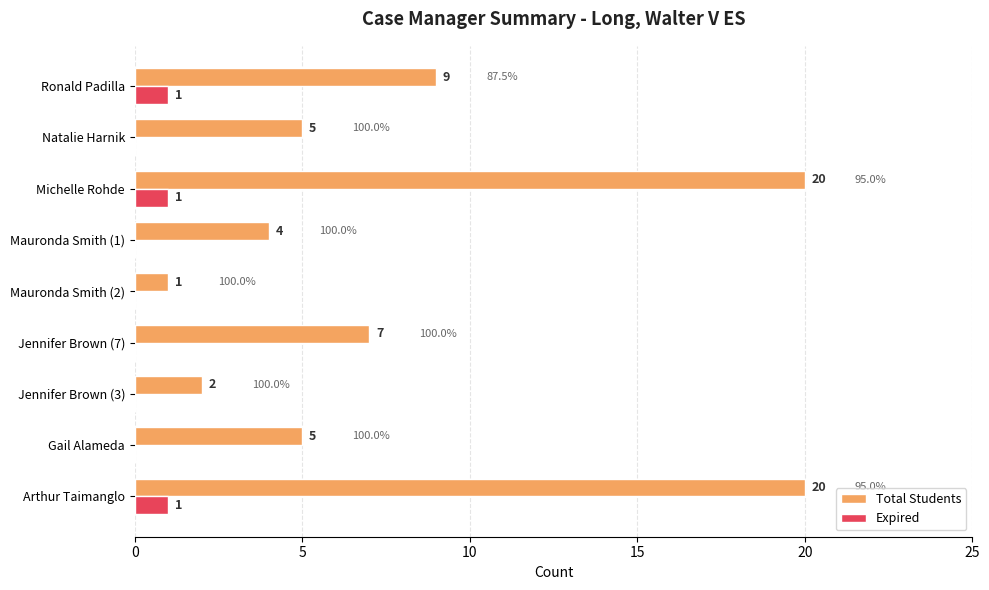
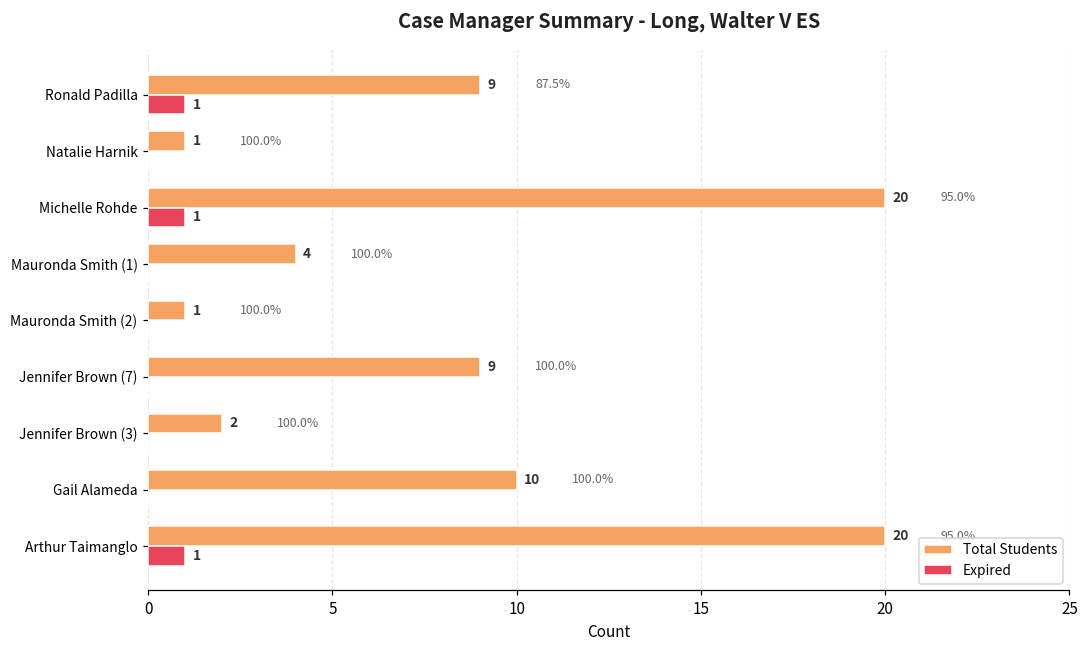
  {
    "Total Students": {
      "Ronald Padilla": 9,
-     "Natalie Harnik": 5,
+     "Natalie Harnik": 1,
      "Michelle Rohde": 20,
      "Mauronda Smith (1)": 4,
      "Mauronda Smith (2)": 1,
-     "Jennifer Brown (7)": 7,
+     "Jennifer Brown (7)": 9,
      "Jennifer Brown (3)": 2,
-     "Gail Alameda": 5,
+     "Gail Alameda": 10,
      "Arthur Taimanglo": 20
    },
    "Expired": {
      "Ronald Padilla": 1,
      "Michelle Rohde": 1,
      "Arthur Taimanglo": 1
    }
  }
